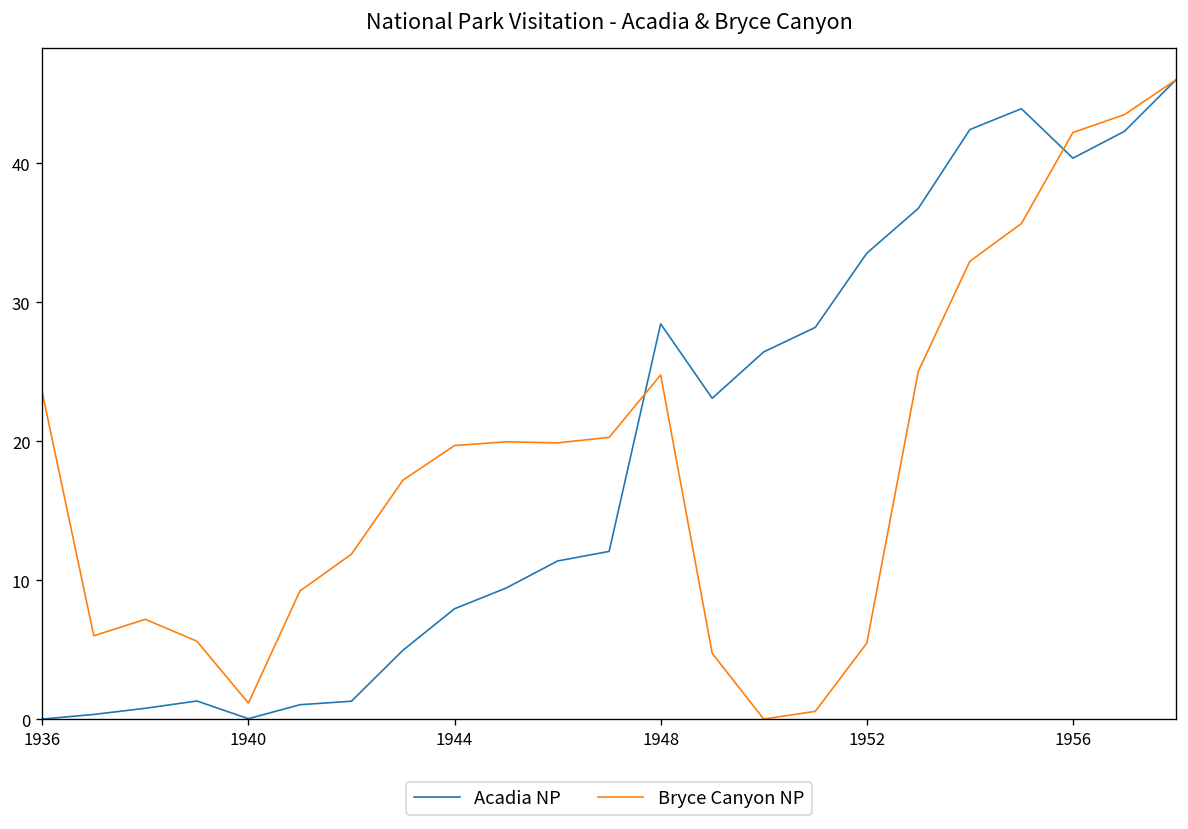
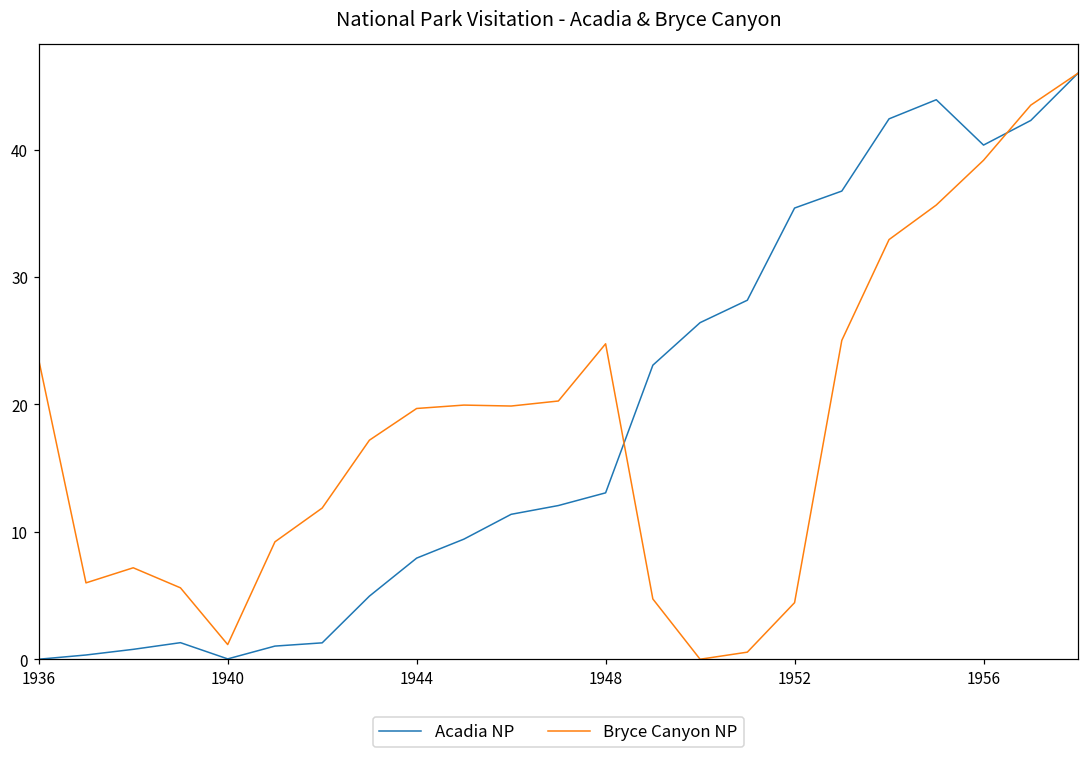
  {
    "Acadia NP": {
      "1936": 0.0,
      "1940": 0.0,
      "1944": 7.9,
-     "1948": 28.4,
-     "1952": 33.5,
+     "1948": 13.1,
+     "1952": 35.4,
      "1956": 40.4
    },
    "Bryce Canyon NP": {
      "1936": 23.5,
      "1940": 1.2,
      "1944": 19.7,
      "1948": 24.8,
-     "1952": 5.5,
-     "1956": 42.2
+     "1952": 4.4,
+     "1956": 39.2
    }
  }
